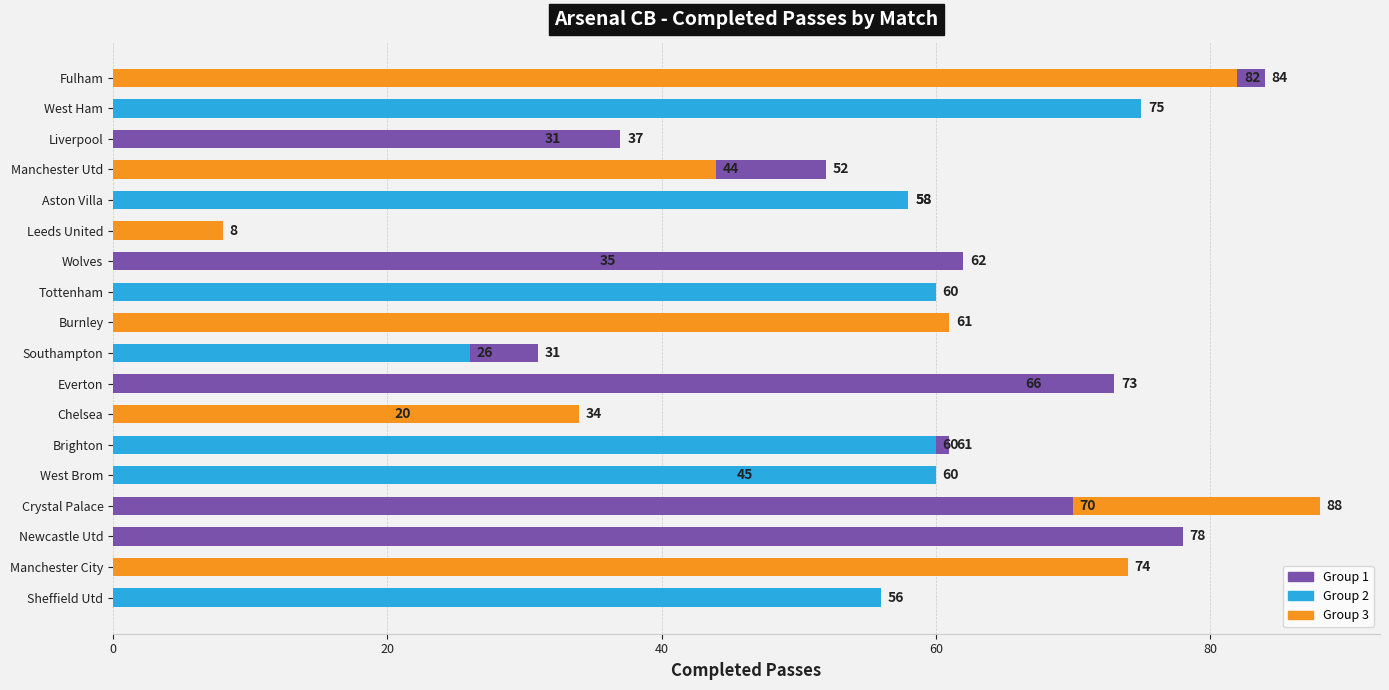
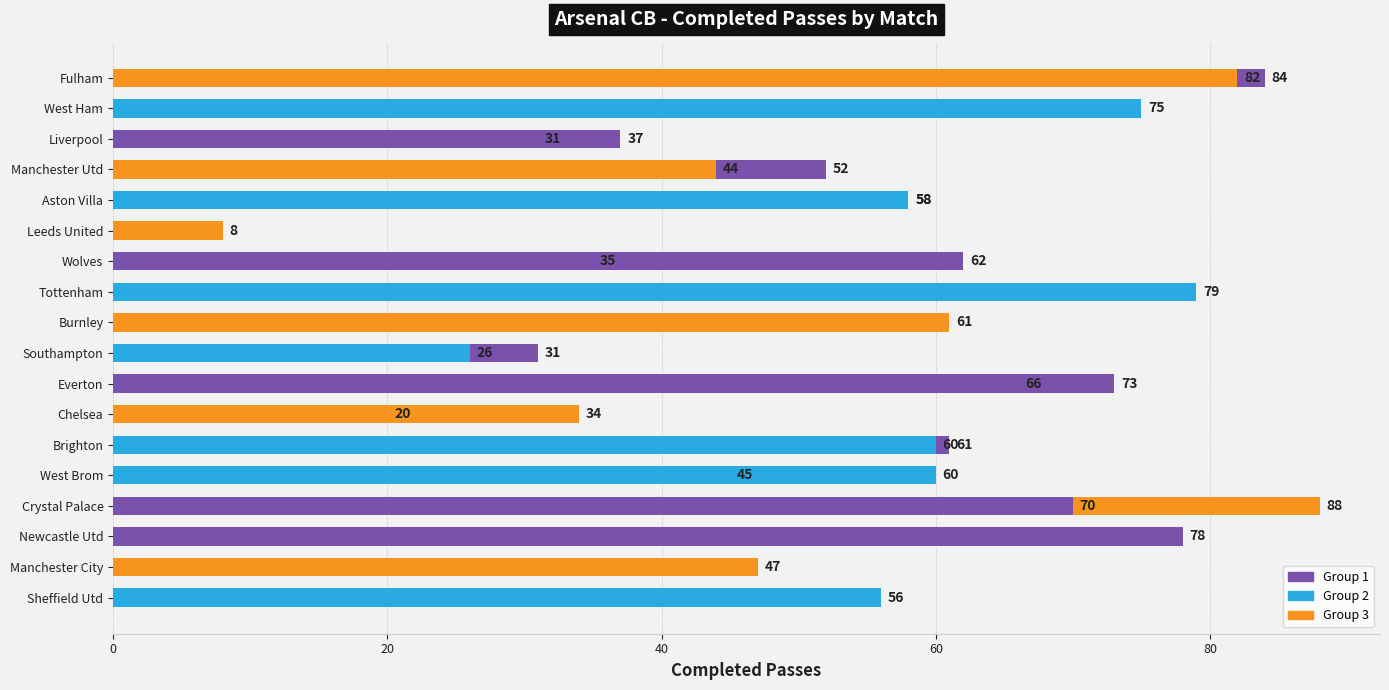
  {
    "West Ham": 75,
    "Leeds United": 8,
-   "Tottenham": 60,
+   "Tottenham": 79,
    "Burnley": 61,
    "Newcastle Utd": 78,
-   "Manchester City": 74,
+   "Manchester City": 47,
    "Sheffield Utd": 56
  }
